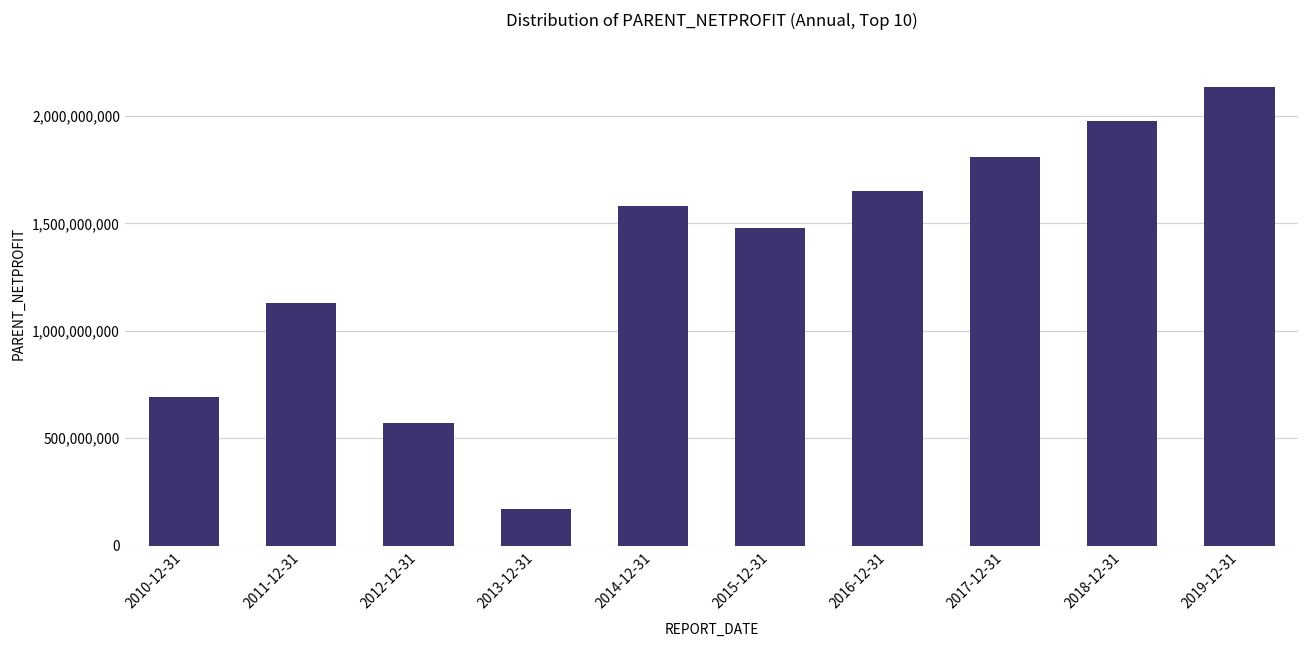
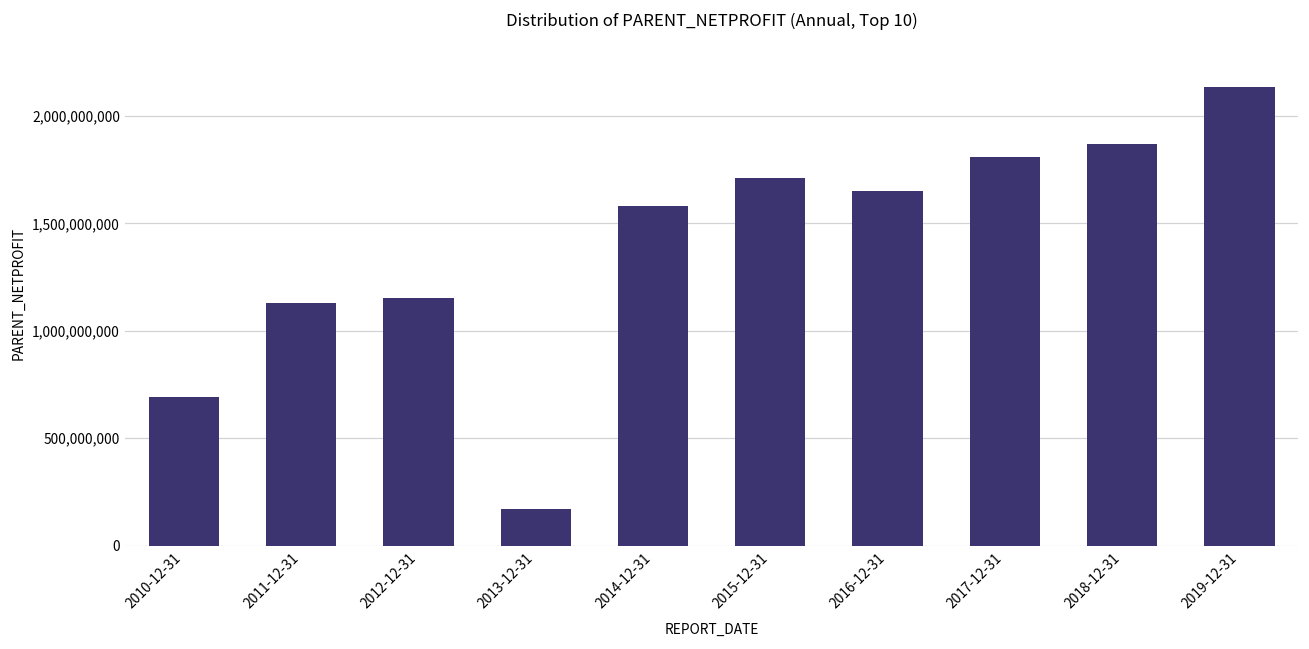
  {
    "2010-12-31": "690,000,000",
    "2011-12-31": "1,130,000,000",
-   "2012-12-31": "570,000,000",
+   "2012-12-31": "1,150,000,000",
    "2013-12-31": "170,000,000",
    "2014-12-31": "1,580,000,000",
-   "2015-12-31": "1,480,000,000",
+   "2015-12-31": "1,710,000,000",
    "2016-12-31": "1,650,000,000",
    "2017-12-31": "1,810,000,000",
-   "2018-12-31": "1,980,000,000",
+   "2018-12-31": "1,870,000,000",
    "2019-12-31": "2,140,000,000"
  }
